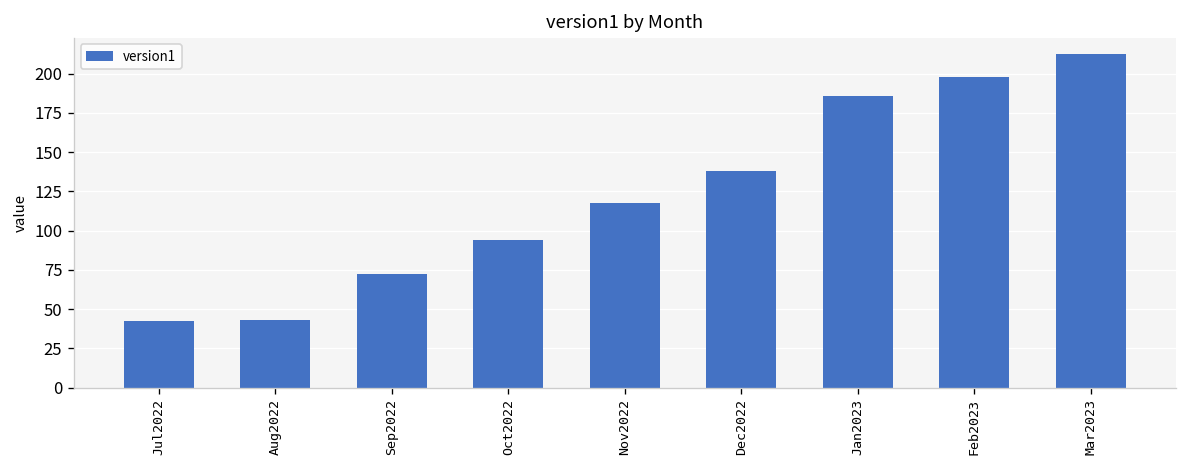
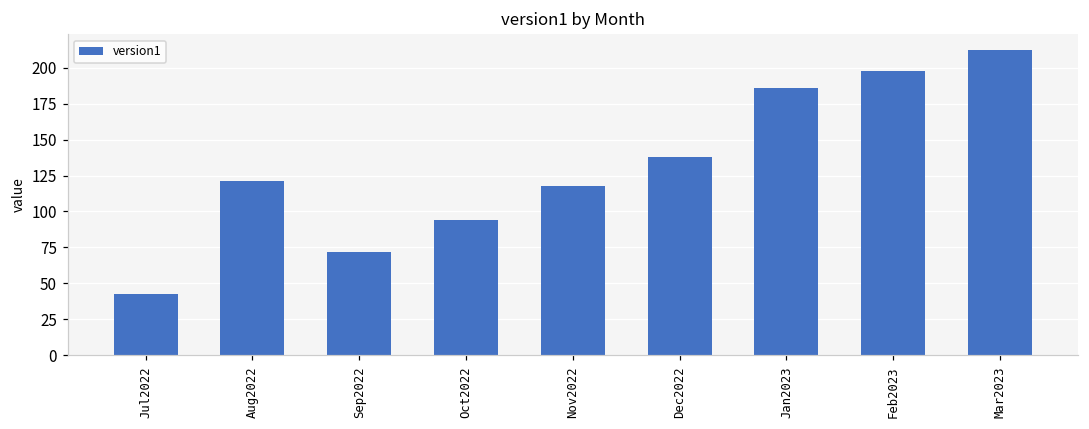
  {
    "Jul2022": 43,
-   "Aug2022": 43,
+   "Aug2022": 121,
    "Sep2022": 72,
    "Oct2022": 94,
    "Nov2022": 118,
    "Dec2022": 138,
    "Jan2023": 186,
    "Feb2023": 198,
    "Mar2023": 212
  }
